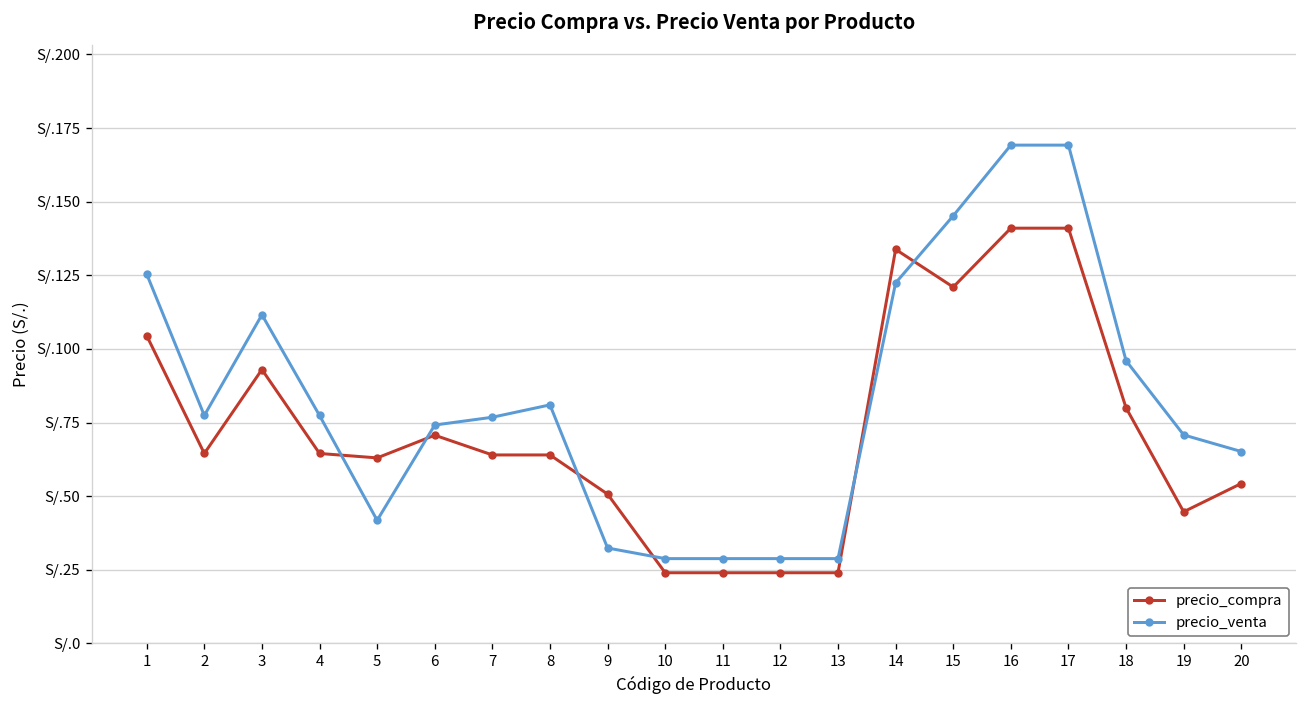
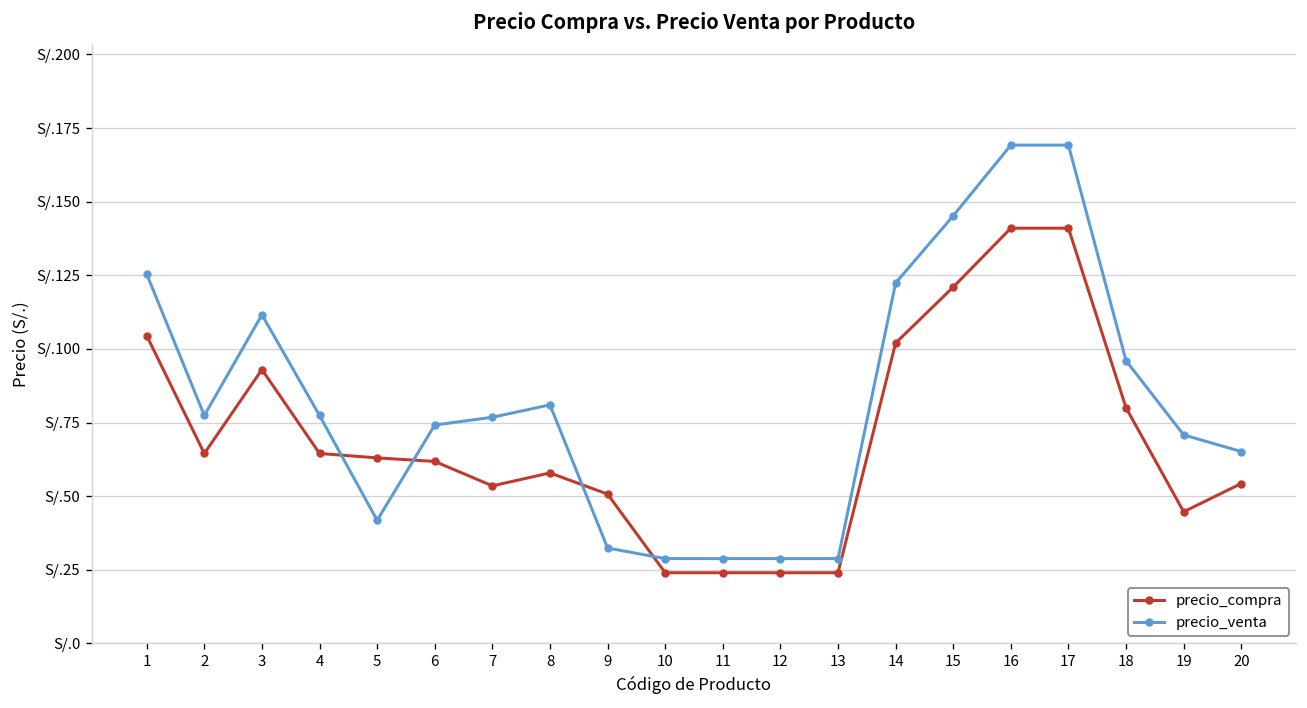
  {
    "precio_compra": {
      "1": "S/.105",
      "2": "S/.65",
      "3": "S/.93",
      "4": "S/.65",
      "5": "S/.63",
-     "6": "S/.71",
-     "7": "S/.64",
-     "8": "S/.64",
+     "6": "S/.62",
+     "7": "S/.54",
+     "8": "S/.58",
      "9": "S/.51",
      "10": "S/.24",
      "11": "S/.24",
      "12": "S/.24",
      "13": "S/.24",
-     "14": "S/.134",
+     "14": "S/.102",
      "15": "S/.121",
      "16": "S/.141",
      "17": "S/.141",
      "18": "S/.80",
      "19": "S/.45",
      "20": "S/.54"
    },
    "precio_venta": {
      "1": "S/.125",
      "2": "S/.77",
      "3": "S/.112",
      "4": "S/.77",
      "5": "S/.42",
      "6": "S/.74",
      "7": "S/.77",
      "8": "S/.81",
      "9": "S/.32",
      "10": "S/.29",
      "11": "S/.29",
      "12": "S/.29",
      "13": "S/.29",
      "14": "S/.122",
      "15": "S/.145",
      "16": "S/.169",
      "17": "S/.169",
      "18": "S/.96",
      "19": "S/.71",
      "20": "S/.65"
    }
  }
